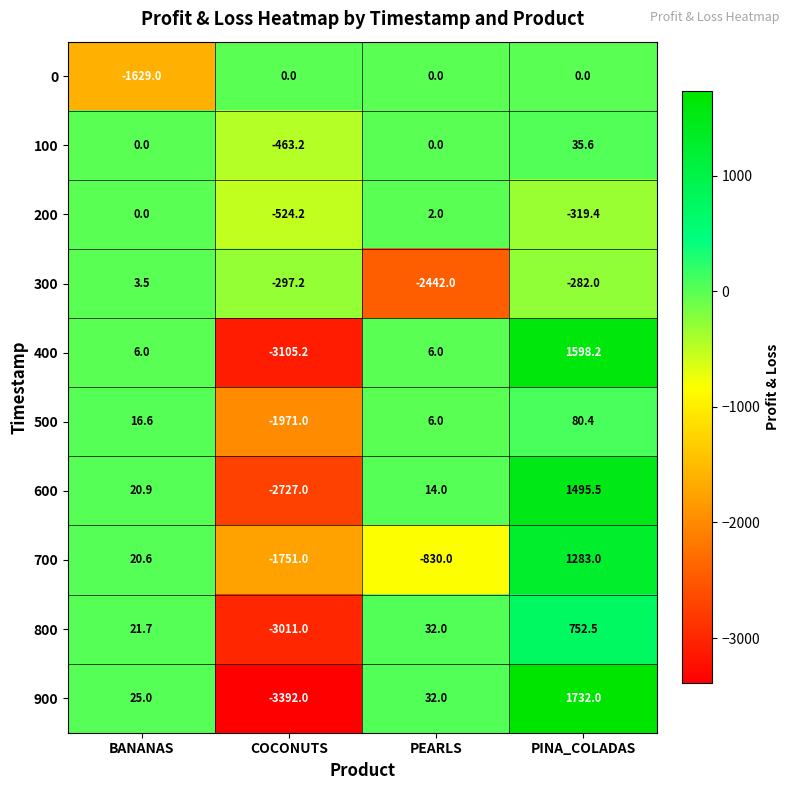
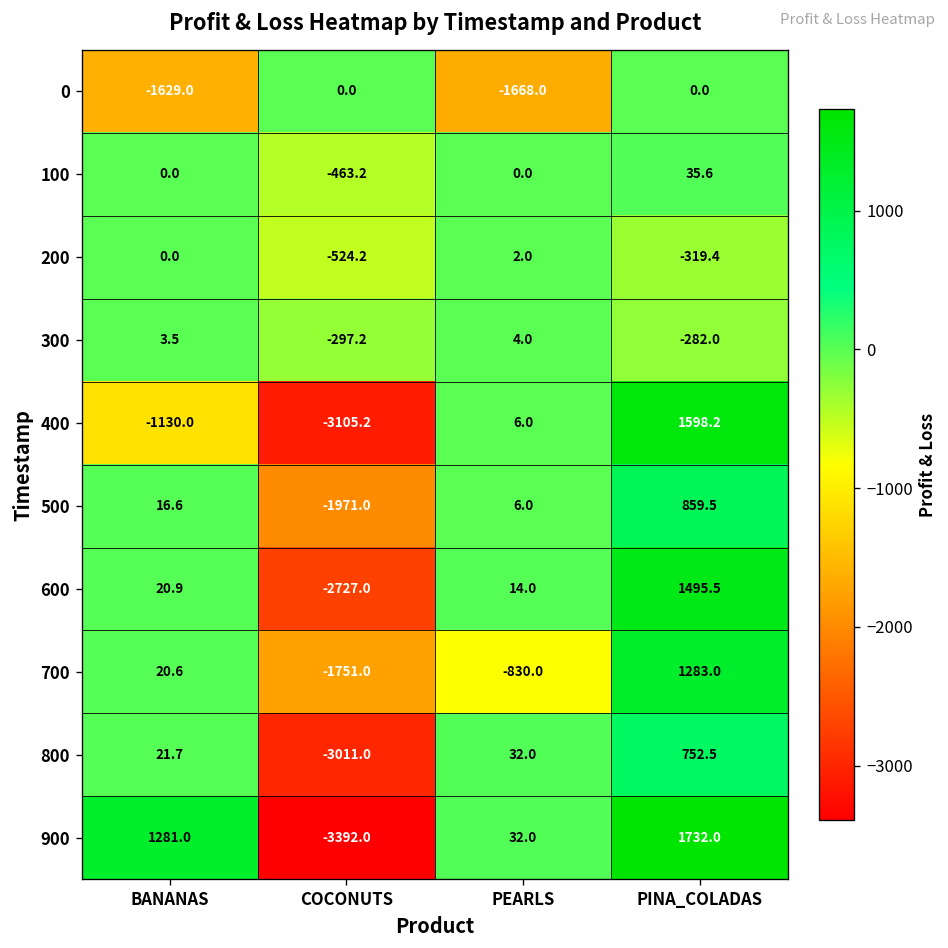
  {
    "0": {
      "BANANAS": -1629.0,
      "COCONUTS": 0.0,
-     "PEARLS": 0.0,
+     "PEARLS": -1668.0,
      "PINA_COLADAS": 0.0
    },
    "100": {
      "BANANAS": 0.0,
      "COCONUTS": -463.2,
      "PEARLS": 0.0,
      "PINA_COLADAS": 35.6
    },
    "200": {
      "BANANAS": 0.0,
      "COCONUTS": -524.2,
      "PEARLS": 2.0,
      "PINA_COLADAS": -319.4
    },
    "300": {
      "BANANAS": 3.5,
      "COCONUTS": -297.2,
-     "PEARLS": -2442.0,
+     "PEARLS": 4.0,
      "PINA_COLADAS": -282.0
    },
    "400": {
-     "BANANAS": 6.0,
+     "BANANAS": -1130.0,
      "COCONUTS": -3105.2,
      "PEARLS": 6.0,
      "PINA_COLADAS": 1598.2
    },
    "500": {
      "BANANAS": 16.6,
      "COCONUTS": -1971.0,
      "PEARLS": 6.0,
-     "PINA_COLADAS": 80.4
+     "PINA_COLADAS": 859.5
    },
    "600": {
      "BANANAS": 20.9,
      "COCONUTS": -2727.0,
      "PEARLS": 14.0,
      "PINA_COLADAS": 1495.5
    },
    "700": {
      "BANANAS": 20.6,
      "COCONUTS": -1751.0,
      "PEARLS": -830.0,
      "PINA_COLADAS": 1283.0
    },
    "800": {
      "BANANAS": 21.7,
      "COCONUTS": -3011.0,
      "PEARLS": 32.0,
      "PINA_COLADAS": 752.5
    },
    "900": {
-     "BANANAS": 25.0,
+     "BANANAS": 1281.0,
      "COCONUTS": -3392.0,
      "PEARLS": 32.0,
      "PINA_COLADAS": 1732.0
    }
  }
